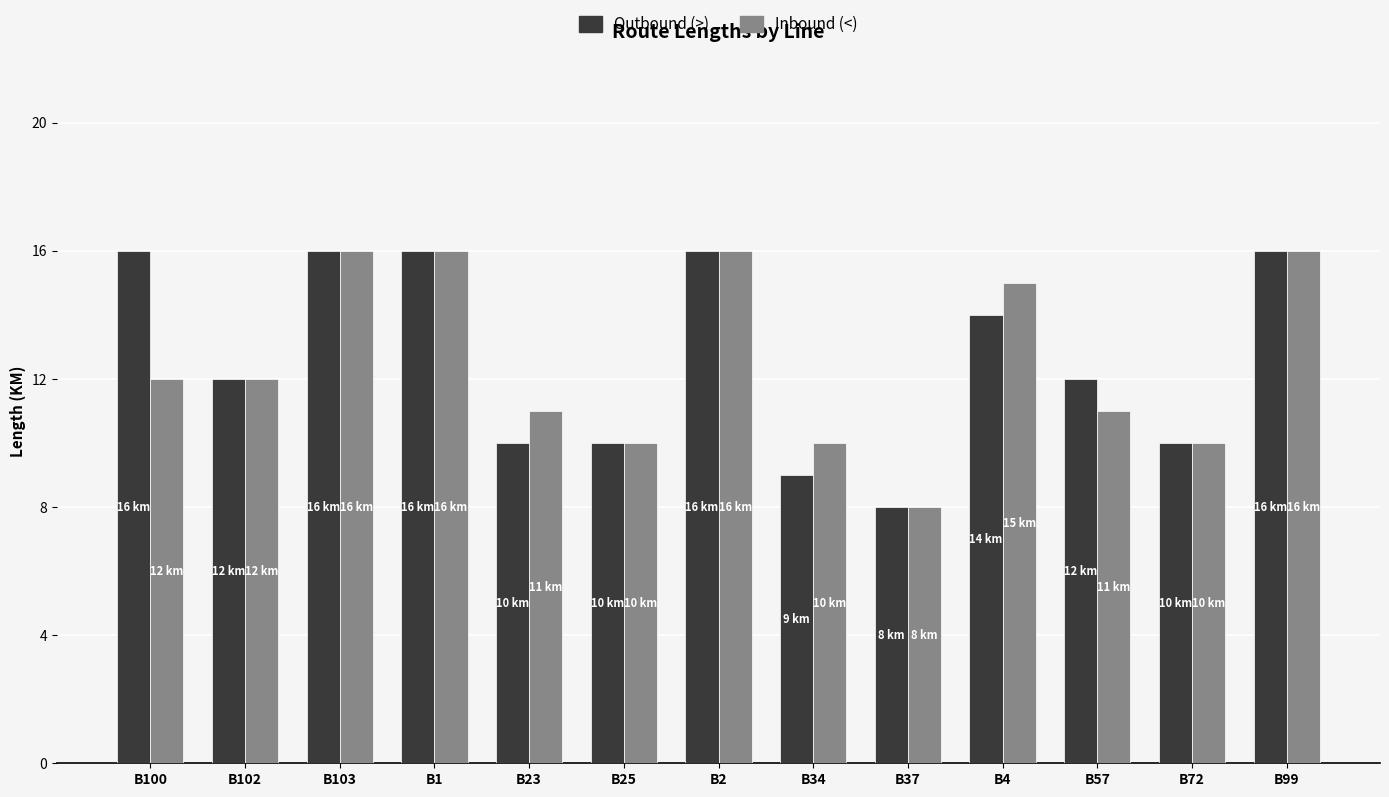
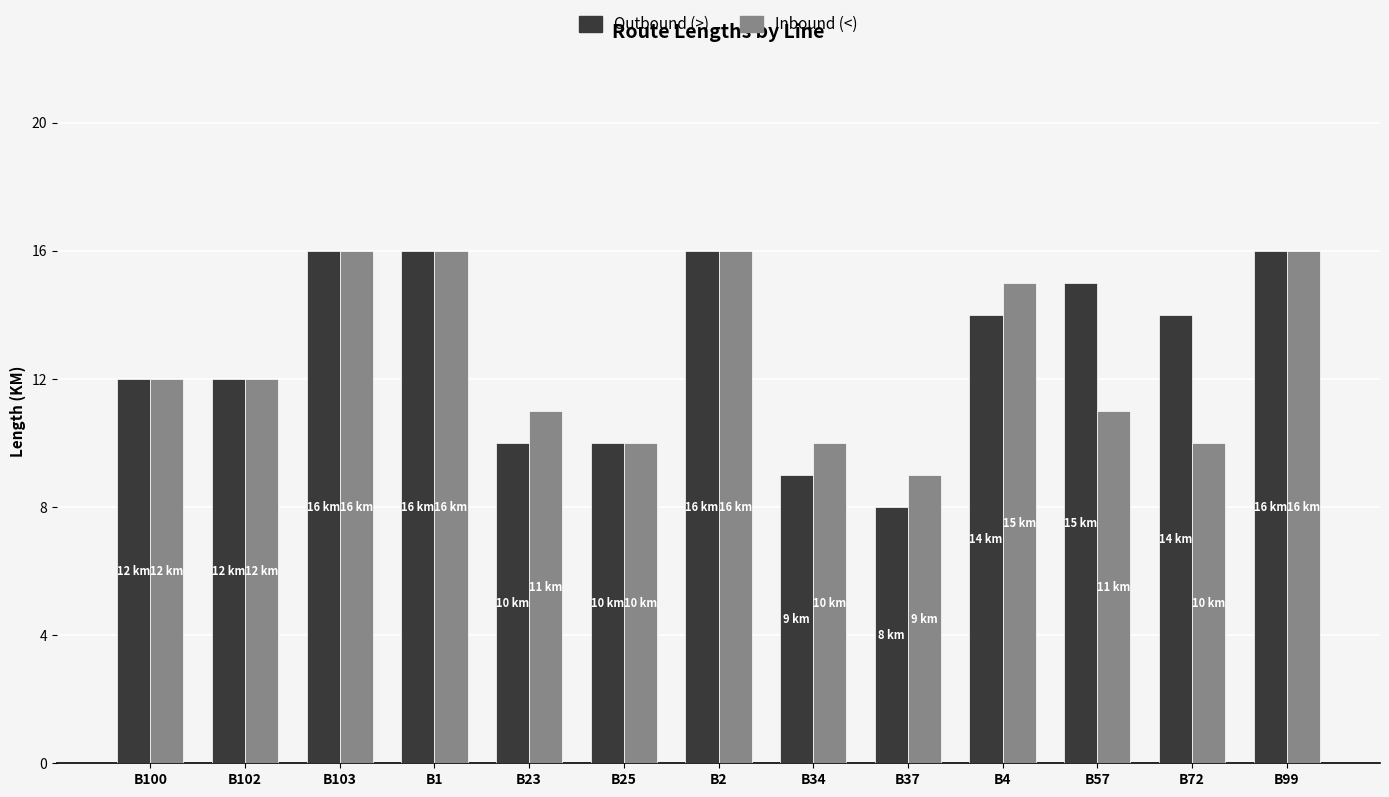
  {
    "Outbound (>)": {
-     "B100": 16,
+     "B100": 12,
      "B102": 12,
      "B103": 16,
      "B1": 16,
      "B23": 10,
      "B25": 10,
      "B2": 16,
      "B34": 9,
      "B37": 8,
      "B4": 14,
-     "B57": 12,
-     "B72": 10,
+     "B57": 15,
+     "B72": 14,
      "B99": 16
    },
    "Inbound (<)": {
      "B100": 12,
      "B102": 12,
      "B103": 16,
      "B1": 16,
      "B23": 11,
      "B25": 10,
      "B2": 16,
      "B34": 10,
-     "B37": 8,
+     "B37": 9,
      "B4": 15,
      "B57": 11,
      "B72": 10,
      "B99": 16
    }
  }
